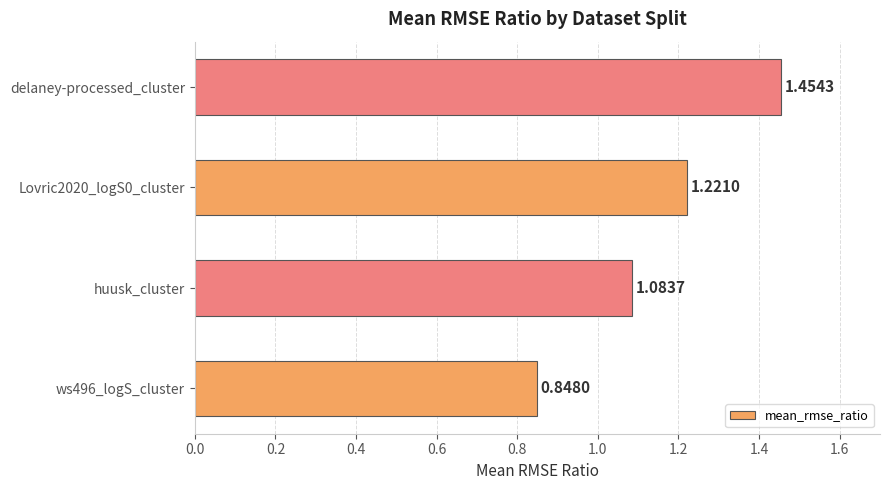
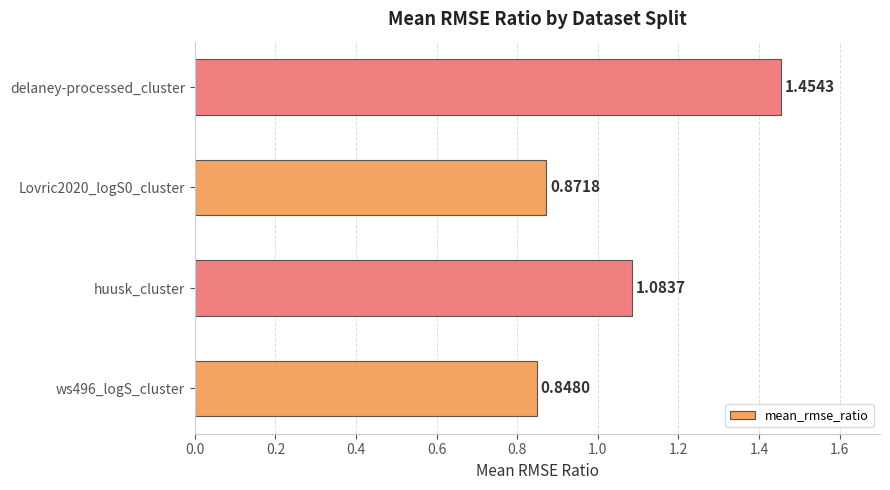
  {
    "delaney-processed_cluster": 1.4543,
-   "Lovric2020_logS0_cluster": 1.2210,
+   "Lovric2020_logS0_cluster": 0.8718,
    "huusk_cluster": 1.0837,
    "ws496_logS_cluster": 0.8480
  }
